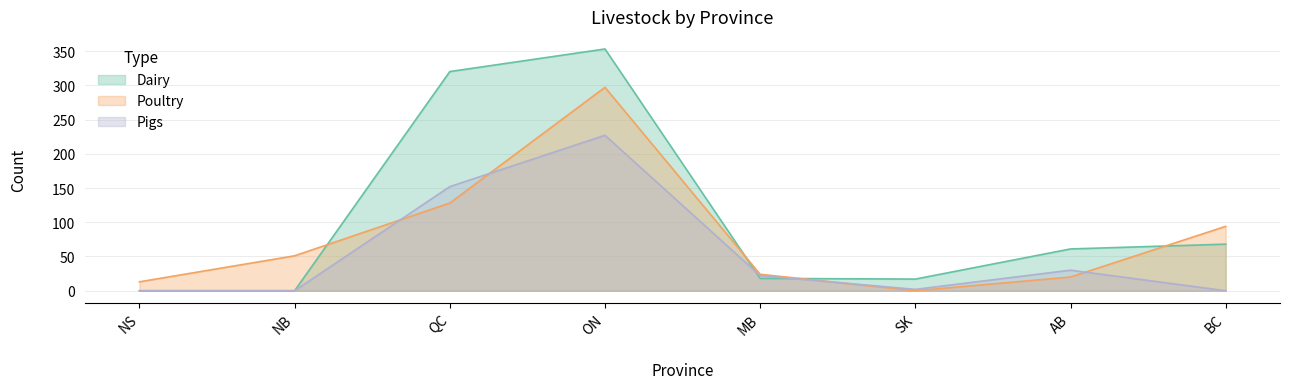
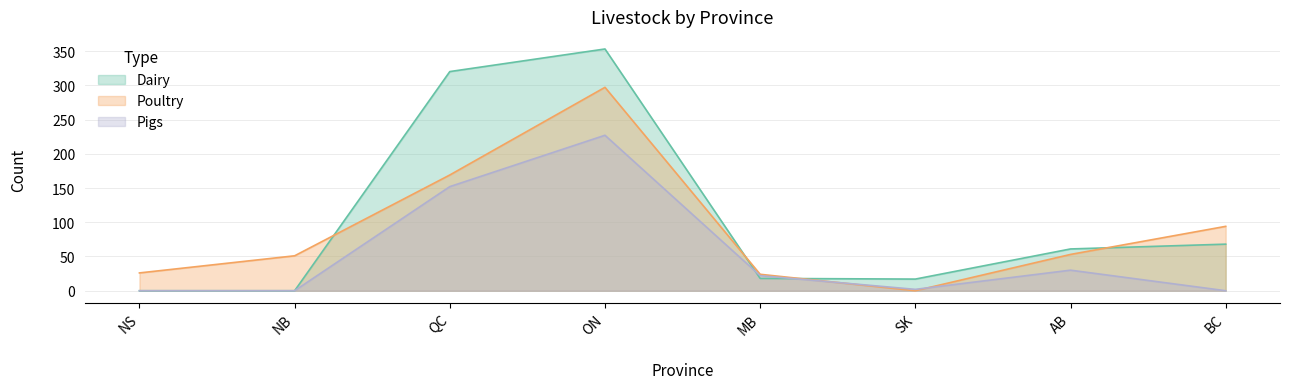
  {
    "Poultry": {
-     "NS": 10,
+     "NS": 30,
      "NB": 50,
-     "QC": 130,
+     "QC": 170,
      "ON": 300,
-     "AB": 20,
+     "AB": 50,
      "BC": 90
    }
  }
